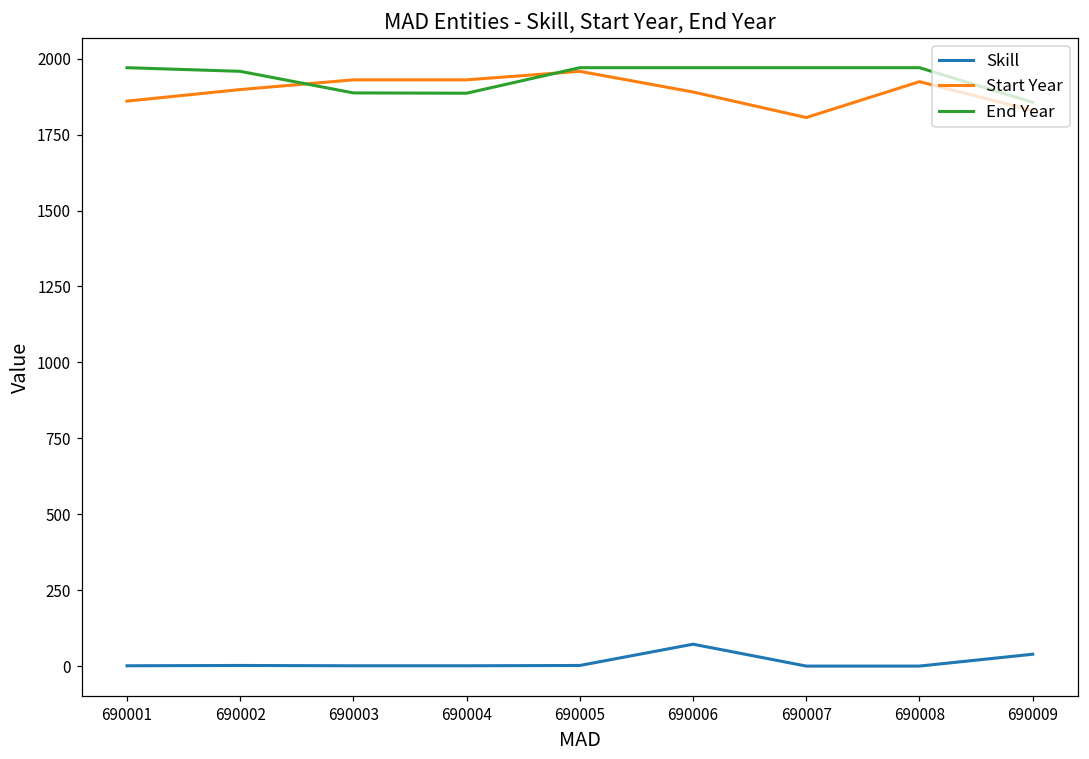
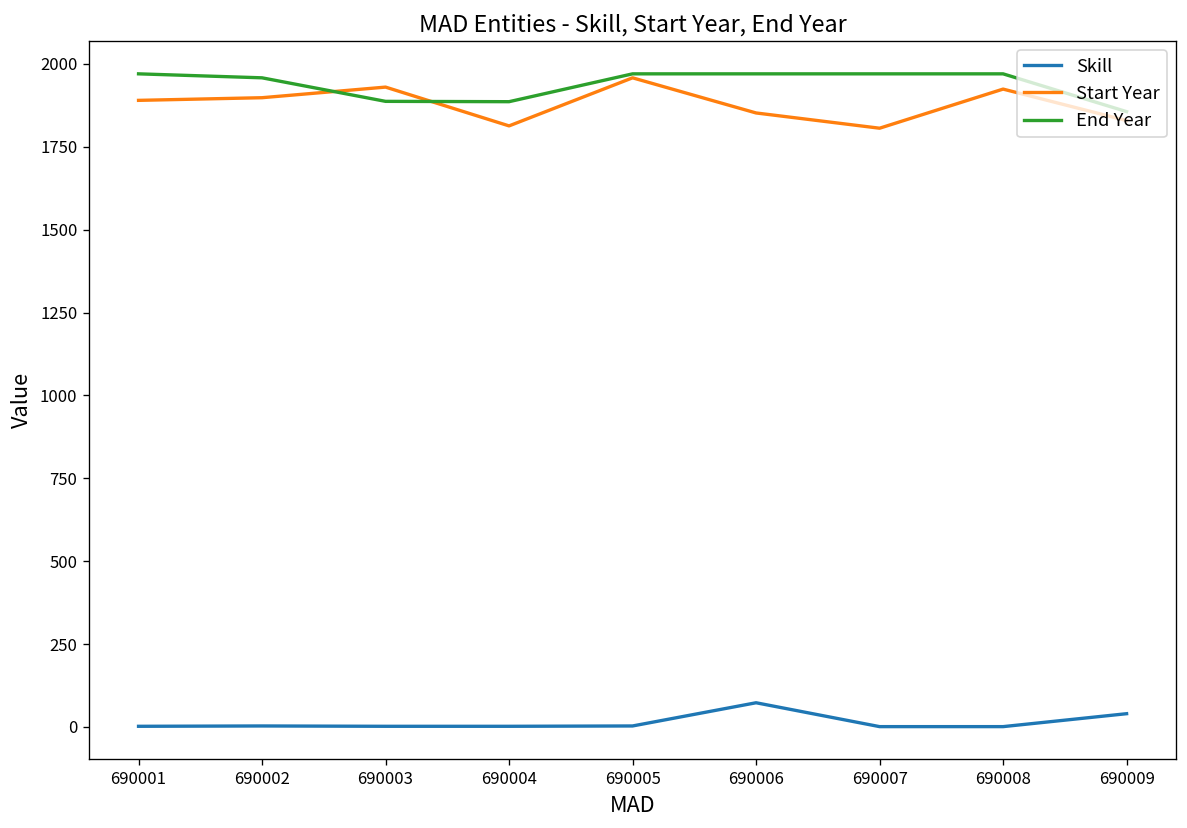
  {
    "Skill": {
      "690001": 0,
      "690002": 0,
      "690003": 0,
      "690004": 0,
      "690005": 0,
      "690006": 70,
      "690007": 0,
      "690008": 0,
      "690009": 40
    },
    "Start Year": {
-     "690001": 1860,
+     "690001": 1890,
      "690002": 1900,
      "690003": 1930,
-     "690004": 1930,
+     "690004": 1810,
      "690005": 1960,
-     "690006": 1890,
+     "690006": 1850,
      "690007": 1810,
      "690008": 1920
    },
    "End Year": {
      "690001": 1970,
      "690002": 1960,
      "690003": 1890,
      "690004": 1890,
      "690005": 1970,
      "690006": 1970,
      "690007": 1970,
      "690008": 1970
    }
  }
